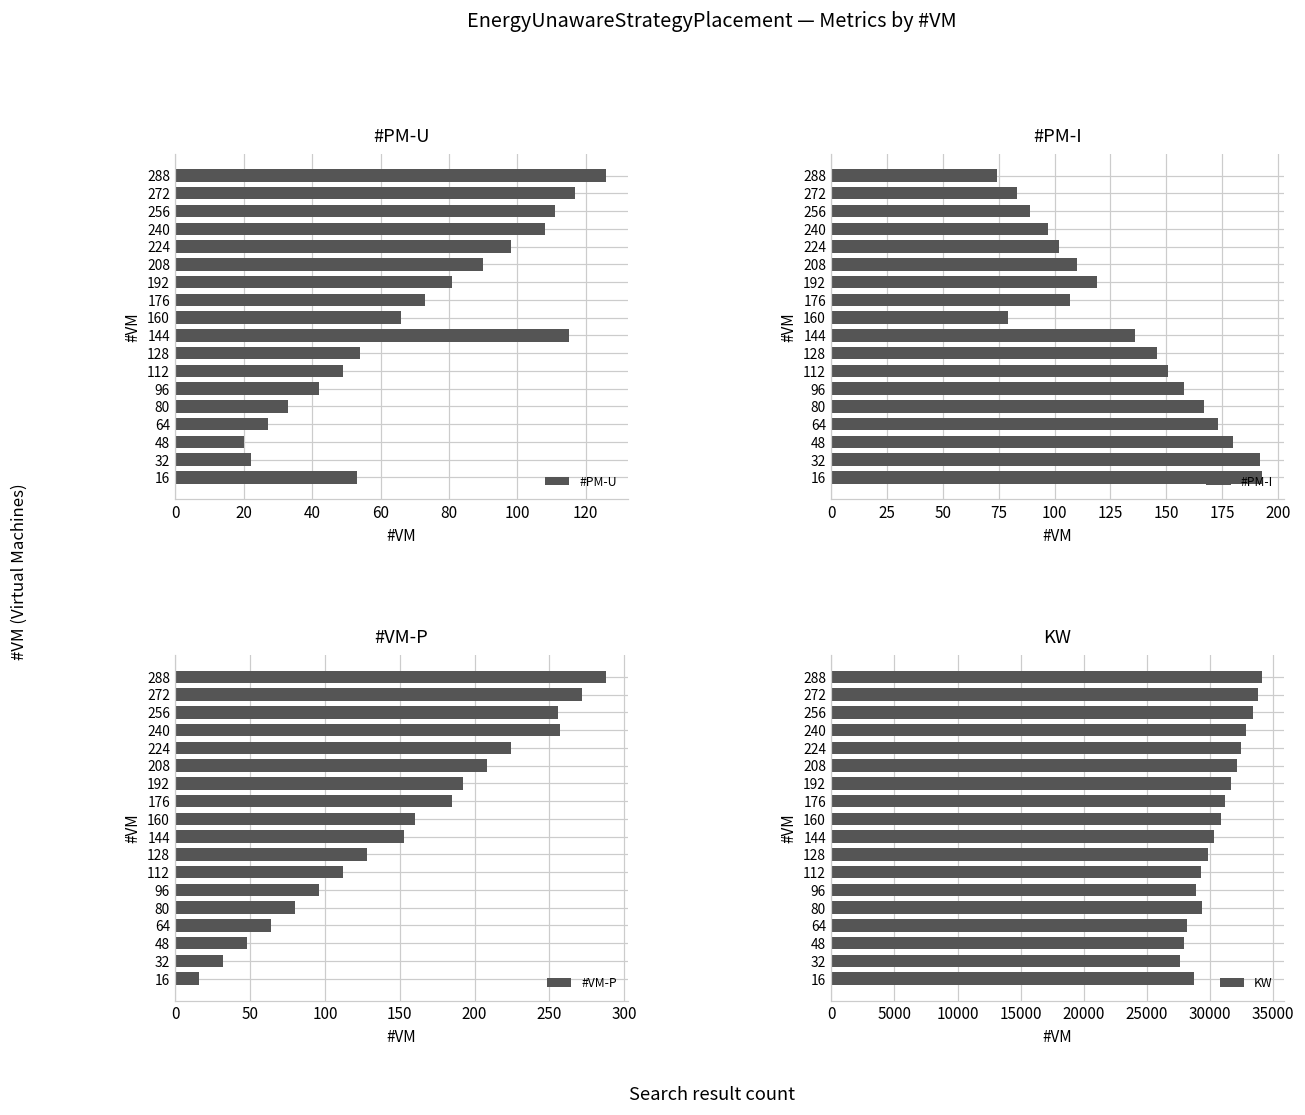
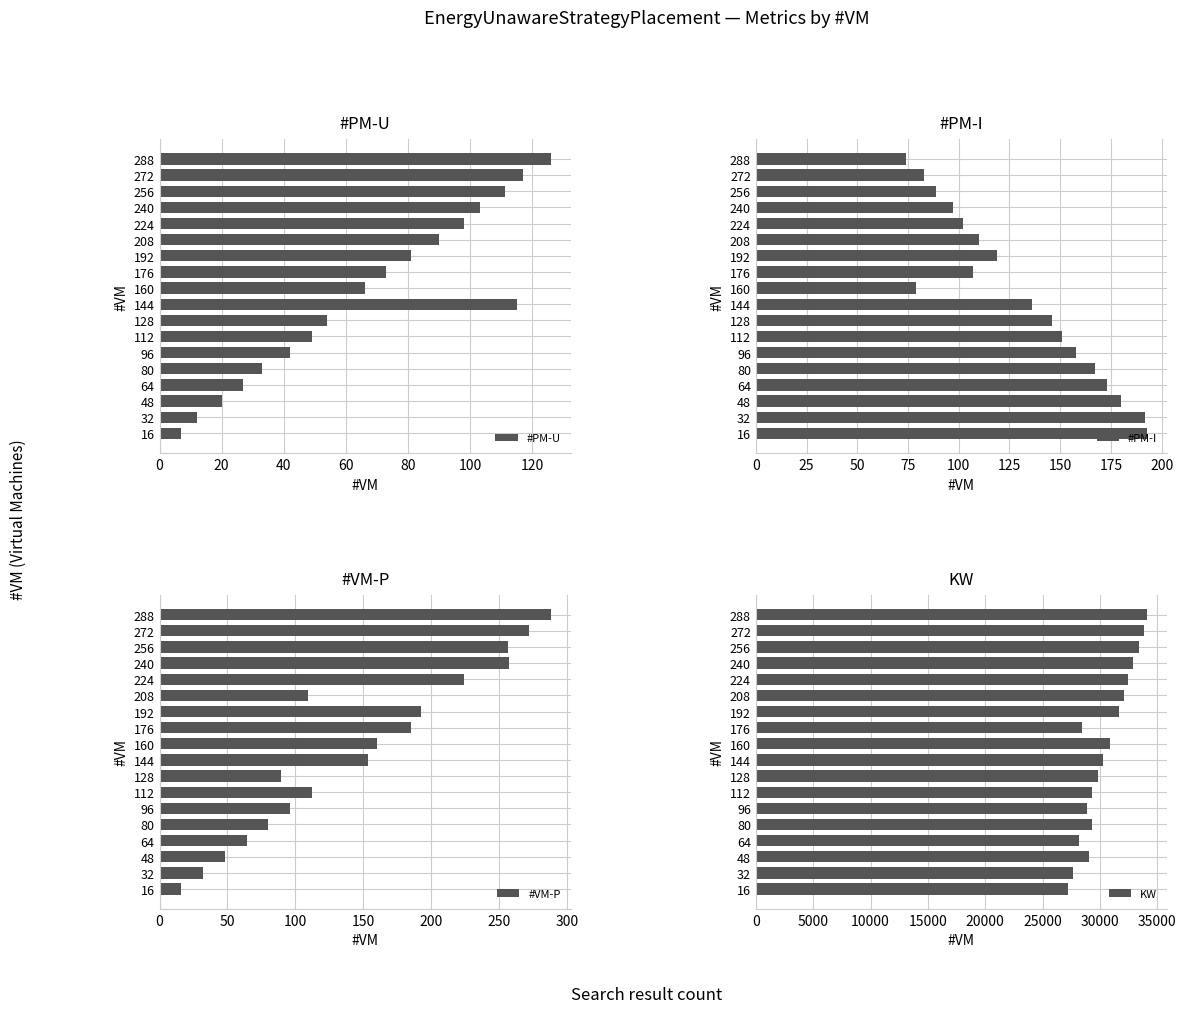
  {
    "#PM-U": {
      "288": 126,
      "272": 117,
      "256": 111,
-     "240": 108,
+     "240": 103,
      "224": 98,
      "208": 90,
      "192": 81,
      "176": 73,
      "160": 66,
      "144": 115,
      "128": 54,
      "112": 49,
      "96": 42,
      "80": 33,
      "64": 27,
      "48": 20,
-     "32": 22,
-     "16": 53
+     "32": 12,
+     "16": 7
    },
    "#PM-I": {
      "288": 74,
      "272": 83,
      "256": 89,
      "240": 97,
      "224": 102,
      "208": 110,
      "192": 119,
      "176": 107,
      "160": 79,
      "144": 136,
      "128": 146,
      "112": 151,
      "96": 158,
      "80": 167,
      "64": 173,
      "48": 180,
      "32": 192,
      "16": 193
    },
    "#VM-P": {
      "288": 288,
      "272": 272,
      "256": 256,
      "240": 257,
      "224": 224,
-     "208": 208,
+     "208": 109,
      "192": 192,
      "176": 185,
      "160": 160,
      "144": 153,
-     "128": 128,
+     "128": 89,
      "112": 112,
      "96": 96,
      "80": 80,
      "64": 64,
      "48": 48,
      "32": 32,
      "16": 16
    },
    "KW": {
      "288": 34100,
      "272": 33800,
      "256": 33400,
      "240": 32800,
      "224": 32400,
      "208": 32100,
      "192": 31700,
-     "176": 31200,
+     "176": 28400,
      "160": 30800,
      "144": 30300,
      "128": 29800,
      "112": 29300,
      "96": 28900,
      "80": 29300,
      "64": 28200,
-     "48": 27900,
+     "48": 29100,
      "32": 27600,
-     "16": 28700
+     "16": 27200
    }
  }
